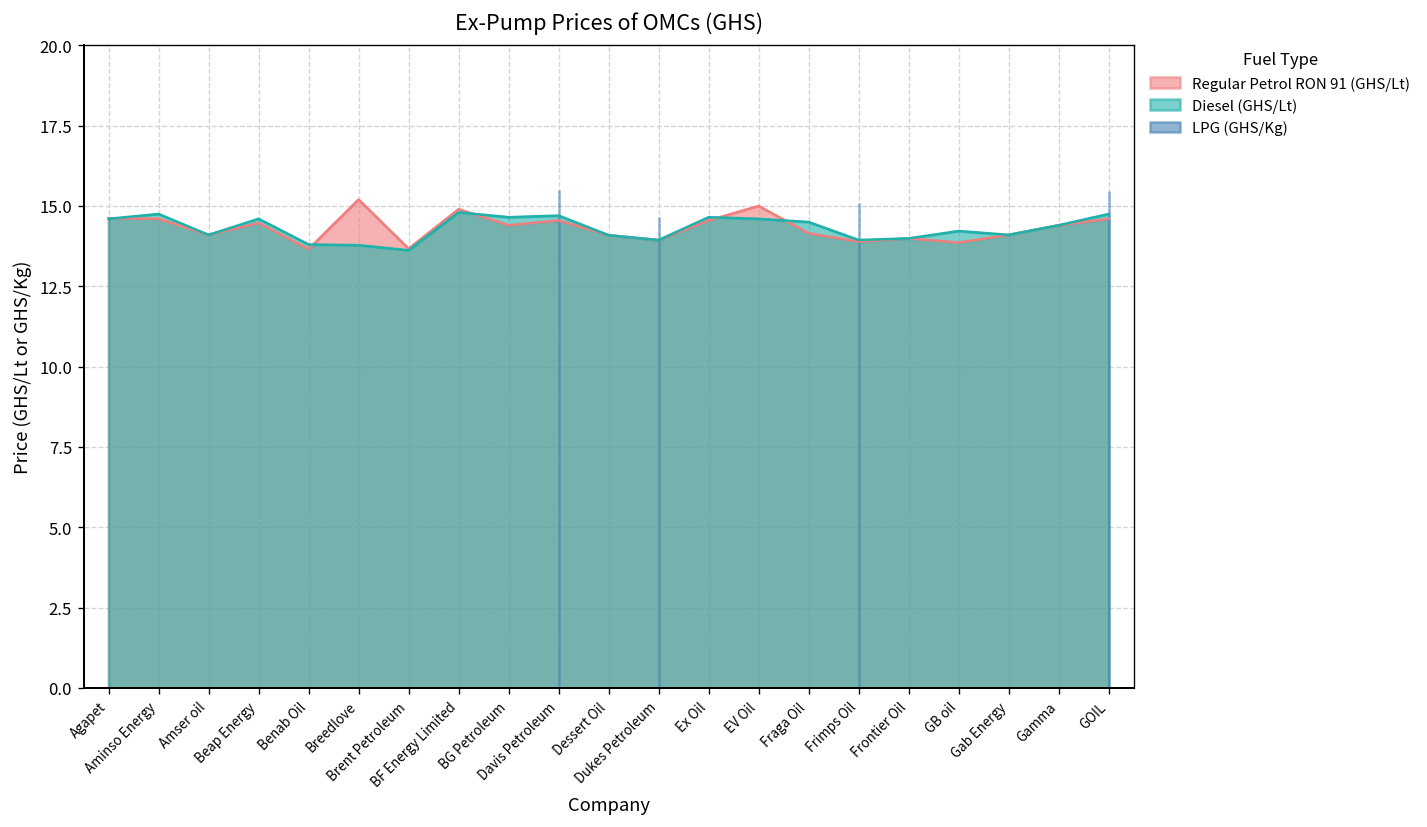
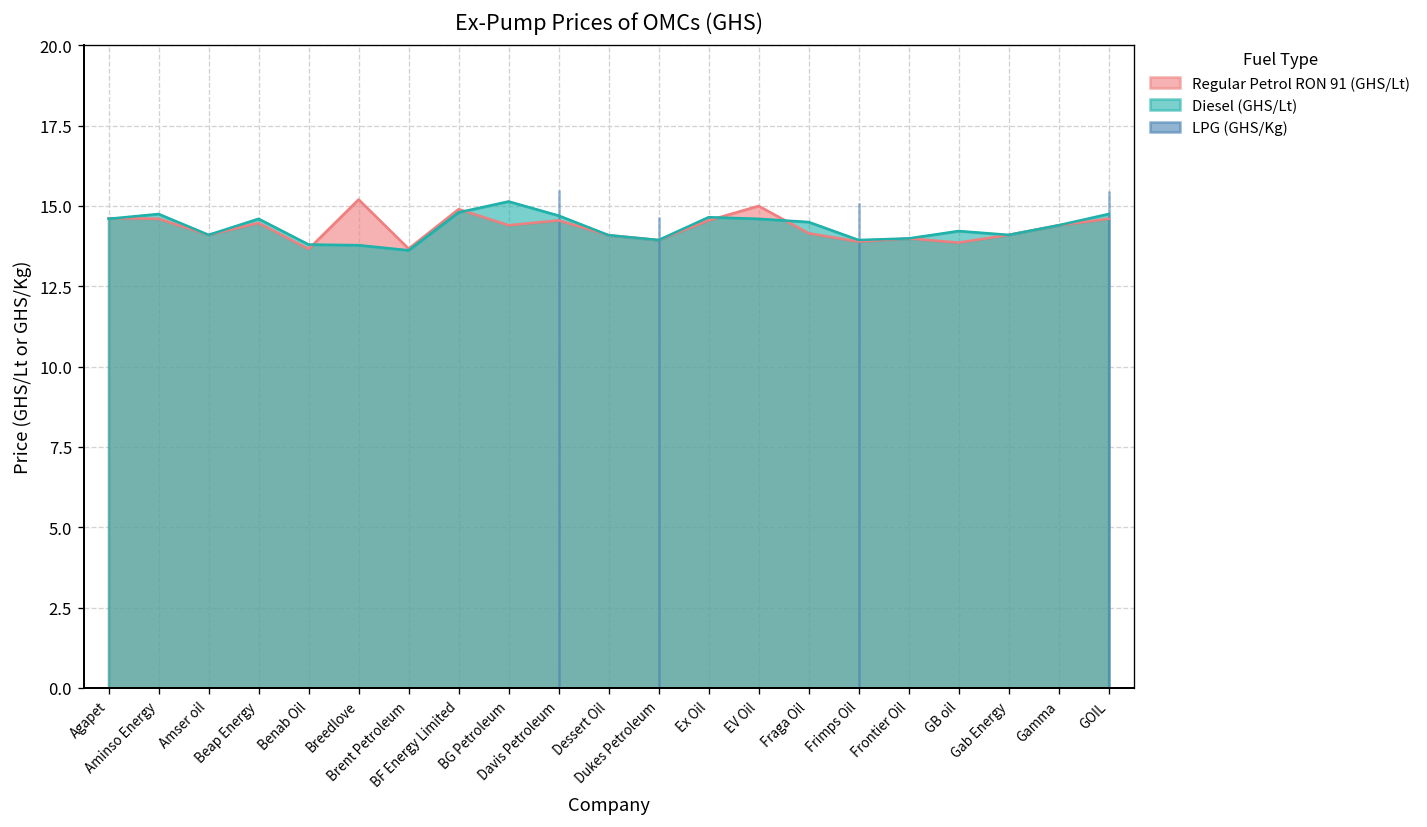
  {
    "Regular Petrol RON 91 (GHS/Lt)": {
      "Aminso Energy": 14.6,
      "Beap Energy": 14.5,
      "Benab Oil": 13.7,
      "Breedlove": 15.2,
      "BF Energy Limited": 14.9,
      "BG Petroleum": 14.4,
      "Davis Petroleum": 14.6,
      "Ex Oil": 14.6,
      "EV Oil": 15.0,
      "Fraga Oil": 14.2,
      "GB oil": 13.9,
      "GOIL": 14.6
    },
    "Diesel (GHS/Lt)": {
      "Aminso Energy": 14.8,
      "Beap Energy": 14.6,
      "Benab Oil": 13.8,
      "Breedlove": 13.8,
      "BF Energy Limited": 14.8,
-     "BG Petroleum": 14.7,
+     "BG Petroleum": 15.1,
      "Davis Petroleum": 14.7,
      "Ex Oil": 14.7,
      "EV Oil": 14.6,
      "Fraga Oil": 14.5,
      "GB oil": 14.2,
      "GOIL": 14.8
    }
  }
